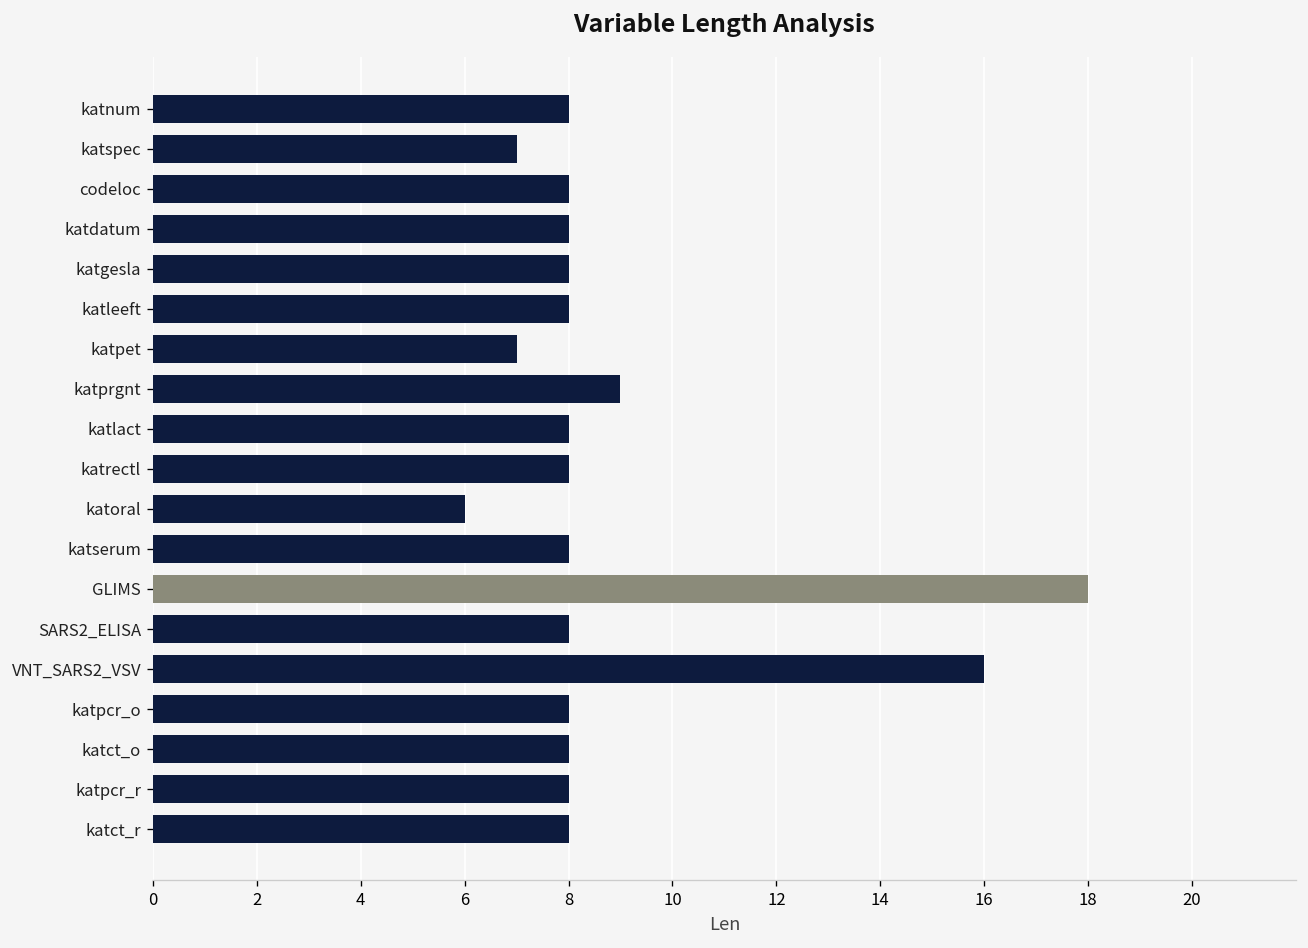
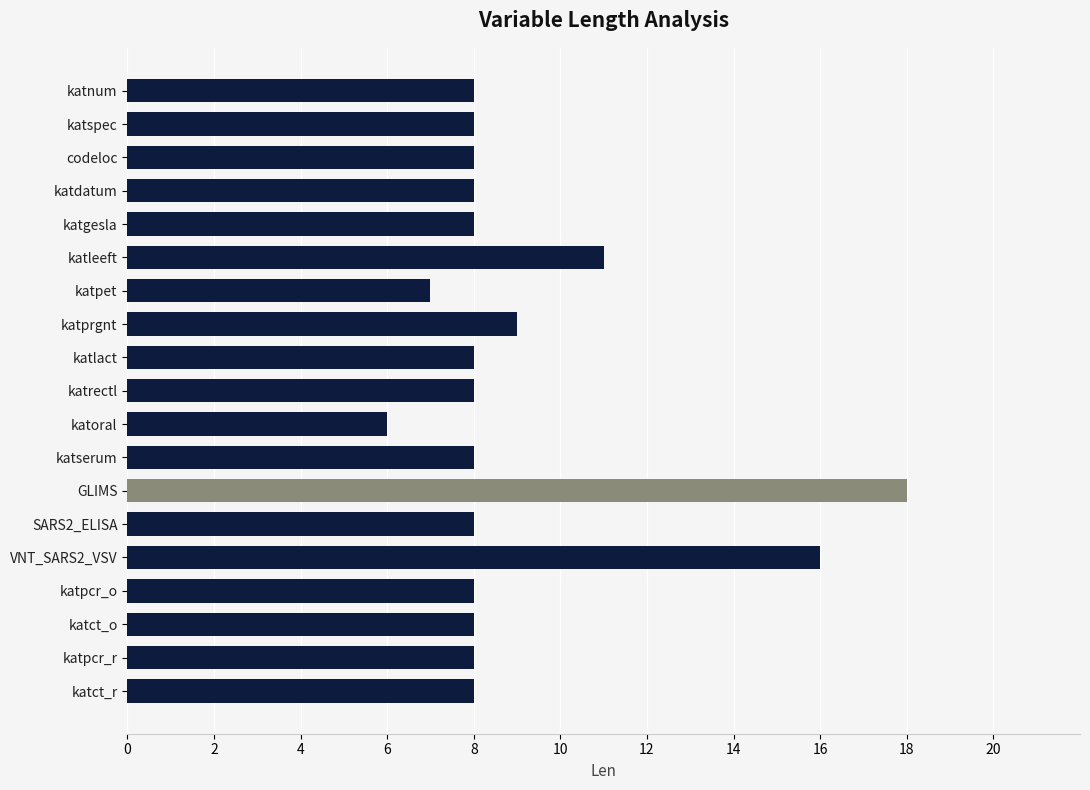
  {
    "katnum": 8,
-   "katspec": 7,
+   "katspec": 8,
    "codeloc": 8,
    "katdatum": 8,
    "katgesla": 8,
-   "katleeft": 8,
+   "katleeft": 11,
    "katpet": 7,
    "katprgnt": 9,
    "katlact": 8,
    "katrectl": 8,
    "katoral": 6,
    "katserum": 8,
    "GLIMS": 18,
    "SARS2_ELISA": 8,
    "VNT_SARS2_VSV": 16,
    "katpcr_o": 8,
    "katct_o": 8,
    "katpcr_r": 8,
    "katct_r": 8
  }
